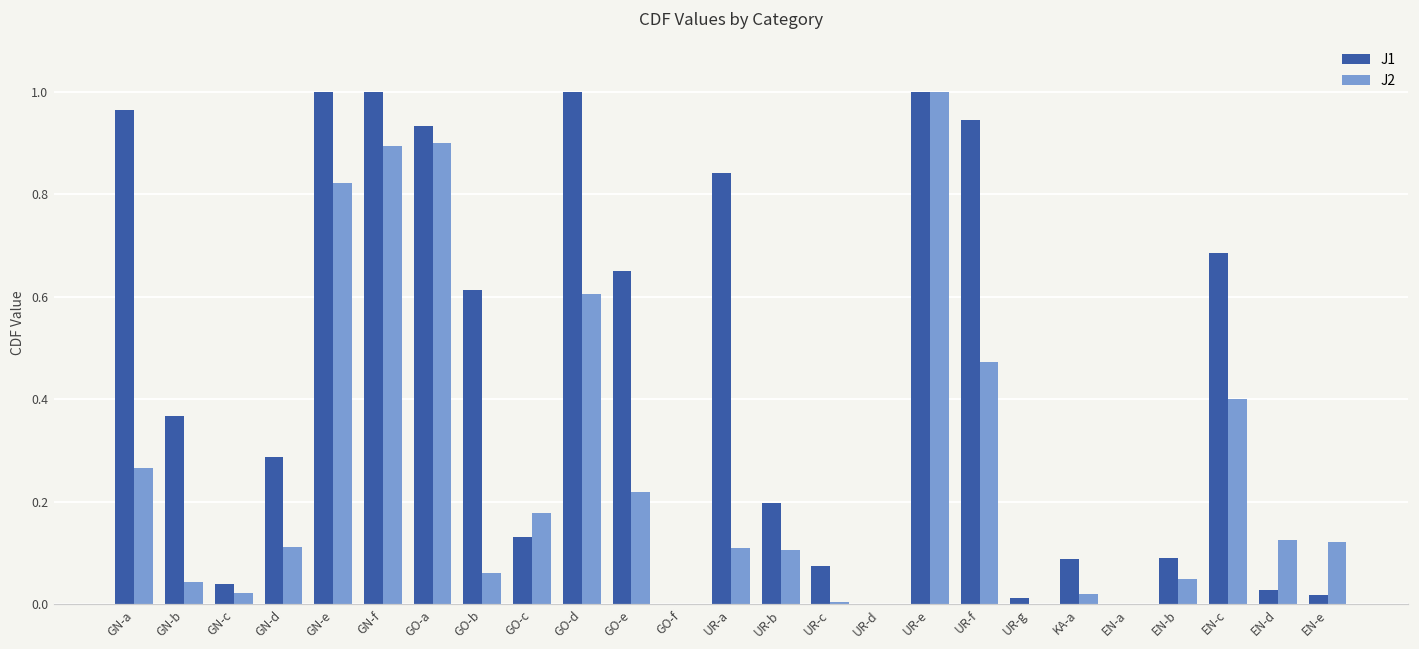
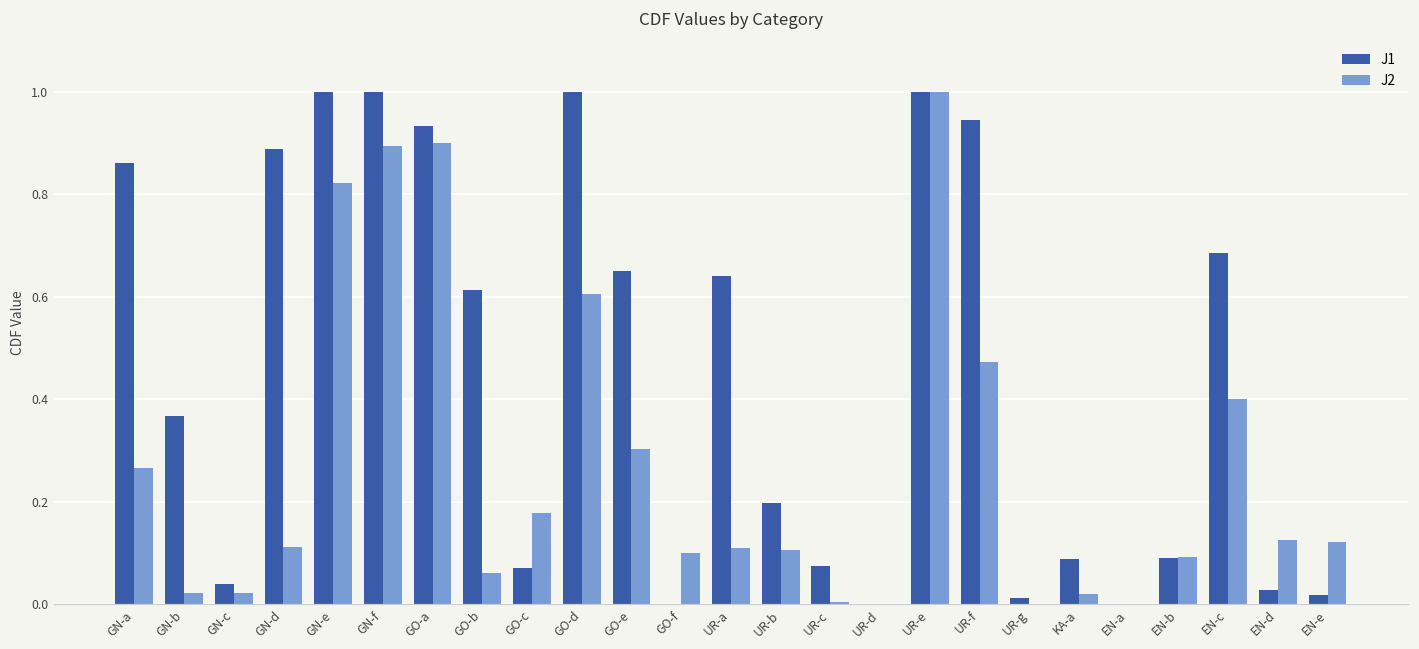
  {
    "J1": {
-     "GN-a": 0.96,
+     "GN-a": 0.86,
      "GN-b": 0.37,
      "GN-c": 0.04,
-     "GN-d": 0.29,
+     "GN-d": 0.89,
      "GN-e": 1.00,
      "GN-f": 1.00,
      "GO-a": 0.93,
      "GO-b": 0.61,
-     "GO-c": 0.13,
+     "GO-c": 0.07,
      "GO-d": 1.00,
      "GO-e": 0.65,
      "GO-f": 0.00,
-     "UR-a": 0.84,
+     "UR-a": 0.64,
      "UR-b": 0.20,
      "UR-c": 0.07,
      "UR-d": 0.00,
      "UR-e": 1.00,
      "UR-f": 0.94,
      "UR-g": 0.01,
      "KA-a": 0.09,
      "EN-a": 0.00,
      "EN-b": 0.09,
      "EN-c": 0.69,
      "EN-d": 0.03,
      "EN-e": 0.02
    },
    "J2": {
      "GN-a": 0.27,
-     "GN-b": 0.04,
+     "GN-b": 0.02,
      "GN-c": 0.02,
      "GN-d": 0.11,
      "GN-e": 0.82,
      "GN-f": 0.89,
      "GO-a": 0.90,
      "GO-b": 0.06,
      "GO-c": 0.18,
      "GO-d": 0.61,
-     "GO-e": 0.22,
-     "GO-f": 0.0,
+     "GO-e": 0.30,
+     "GO-f": 0.1,
      "UR-a": 0.11,
      "UR-b": 0.11,
      "UR-d": 0.00,
      "UR-e": 1.00,
      "UR-f": 0.47,
      "UR-g": 0.00,
      "KA-a": 0.02,
      "EN-a": 0.00,
-     "EN-b": 0.05,
+     "EN-b": 0.09,
      "EN-c": 0.40,
      "EN-d": 0.12,
      "EN-e": 0.12
    }
  }
